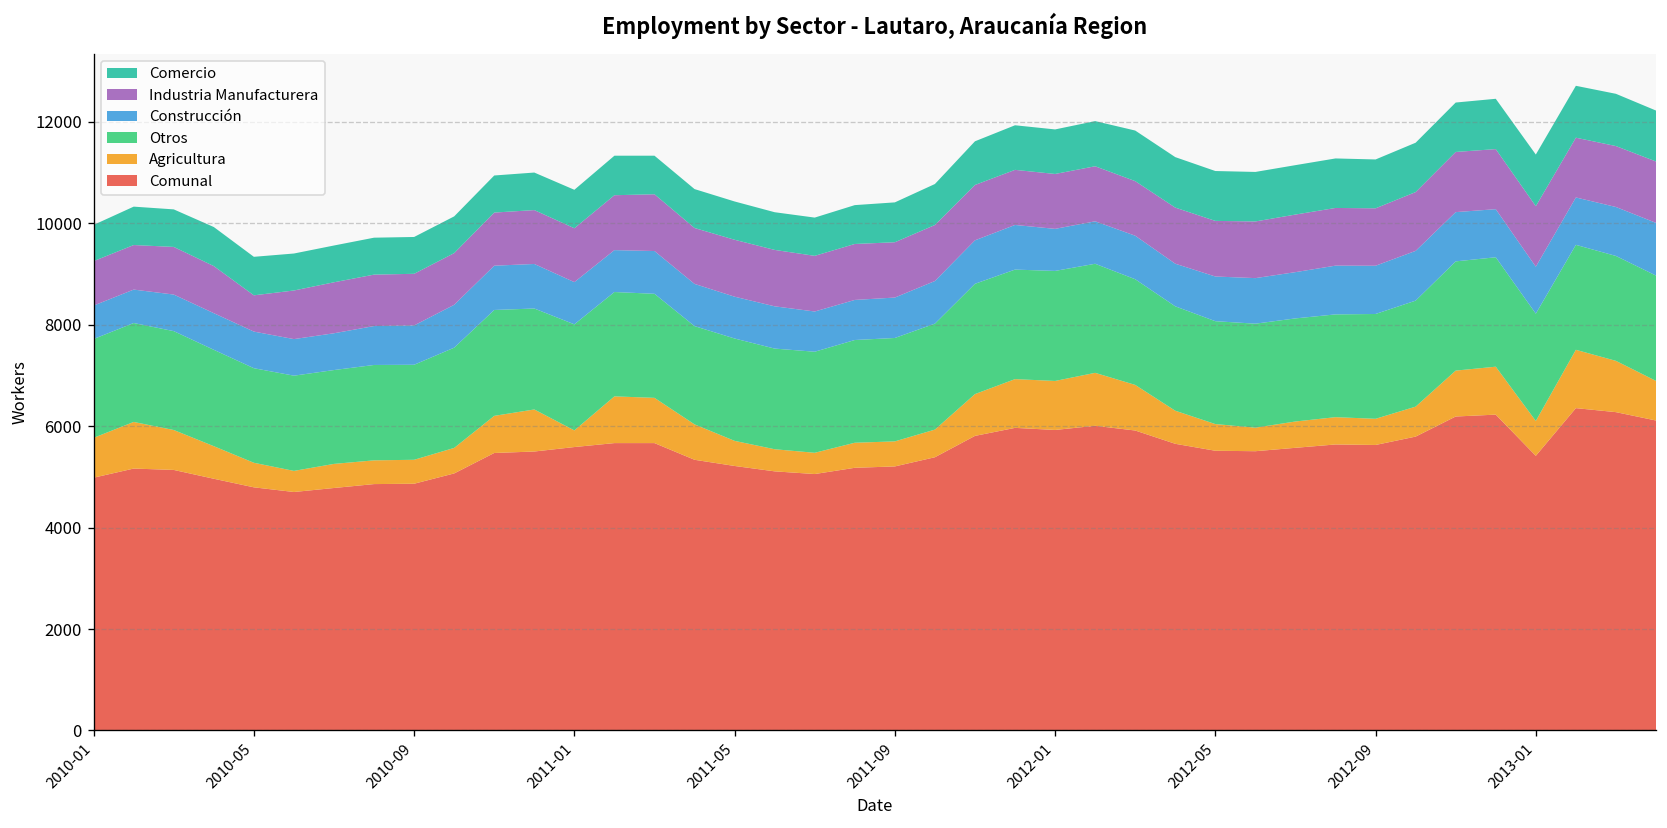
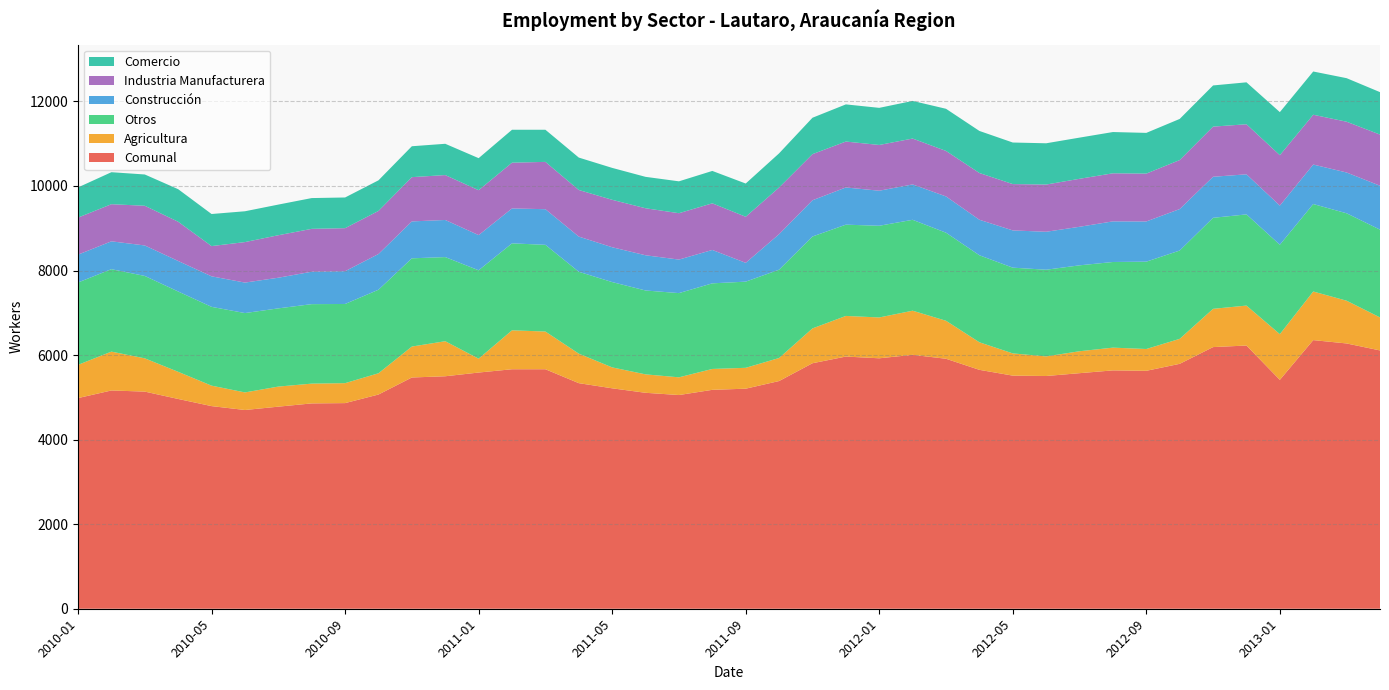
  {
    "Comunal": {
      "2010-01": 5000,
      "2010-05": 4800,
      "2010-09": 4900,
      "2011-01": 5600,
      "2011-05": 5200,
      "2011-09": 5200,
      "2012-01": 5900,
      "2012-05": 5500,
      "2012-09": 5600,
      "2013-01": 5400
    },
    "Agricultura": {
      "2010-01": 800,
      "2010-05": 500,
      "2010-09": 500,
      "2011-01": 300,
      "2011-05": 500,
      "2011-09": 500,
      "2012-01": 1000,
      "2012-05": 500,
      "2012-09": 500,
-     "2013-01": 700
+     "2013-01": 1100
    },
    "Construcción": {
      "2010-01": 700,
      "2010-05": 700,
      "2010-09": 800,
      "2011-01": 800,
      "2011-05": 800,
-     "2011-09": 800,
+     "2011-09": 400,
      "2012-01": 800,
      "2012-05": 900,
      "2012-09": 1000,
      "2013-01": 900
    },
    "Industria Manufacturera": {
      "2010-01": 900,
      "2010-05": 700,
      "2010-09": 1000,
      "2011-01": 1100,
      "2011-05": 1100,
      "2011-09": 1100,
      "2012-01": 1100,
      "2012-05": 1100,
      "2012-09": 1100,
      "2013-01": 1200
    }
  }
